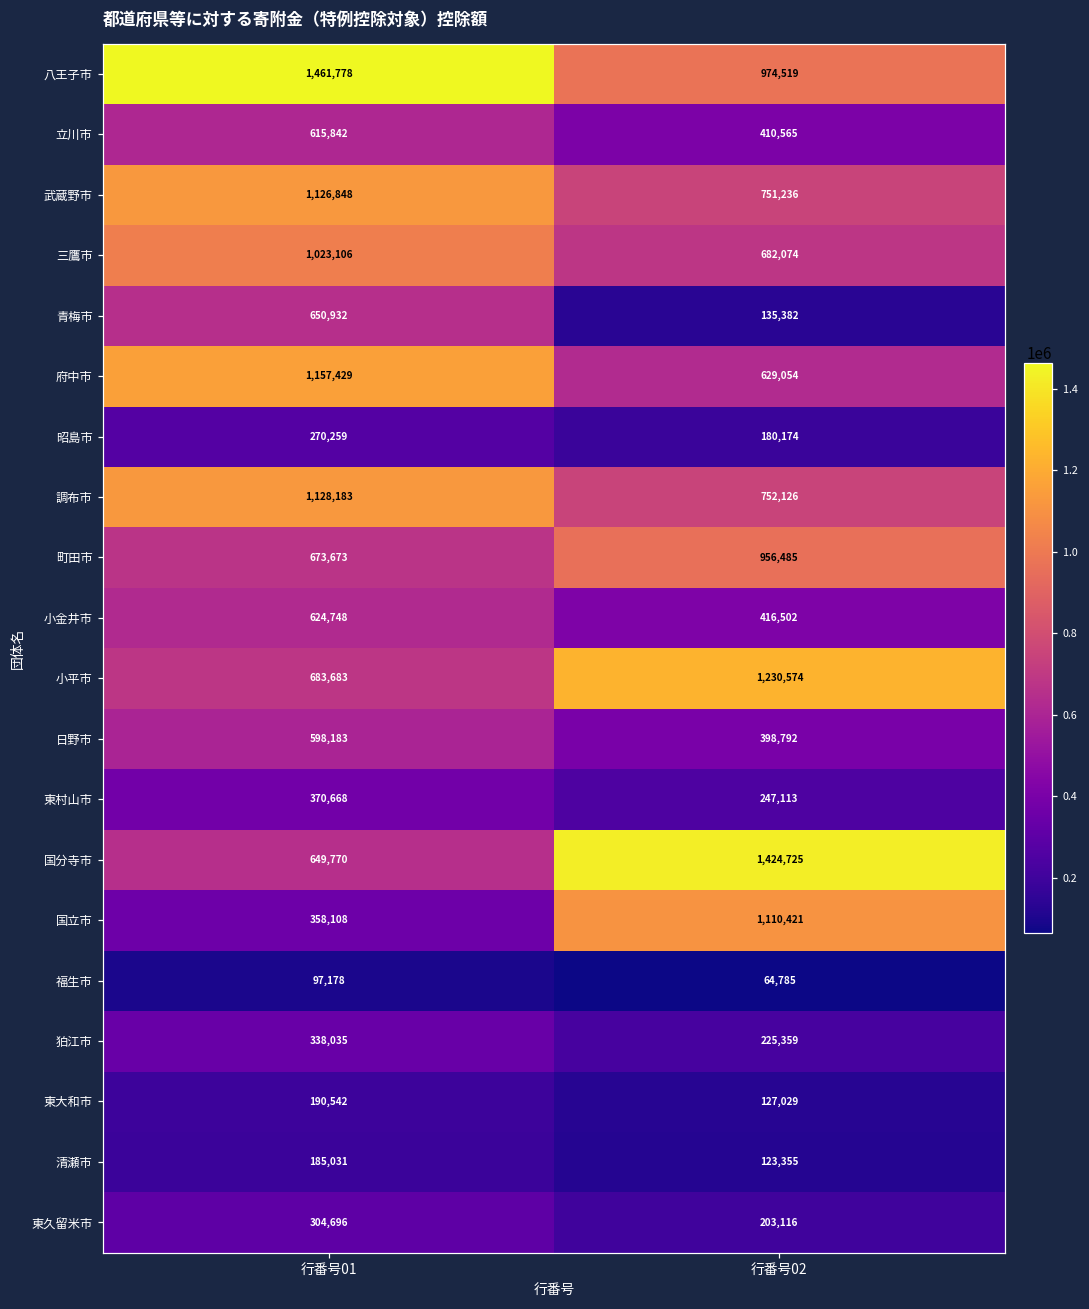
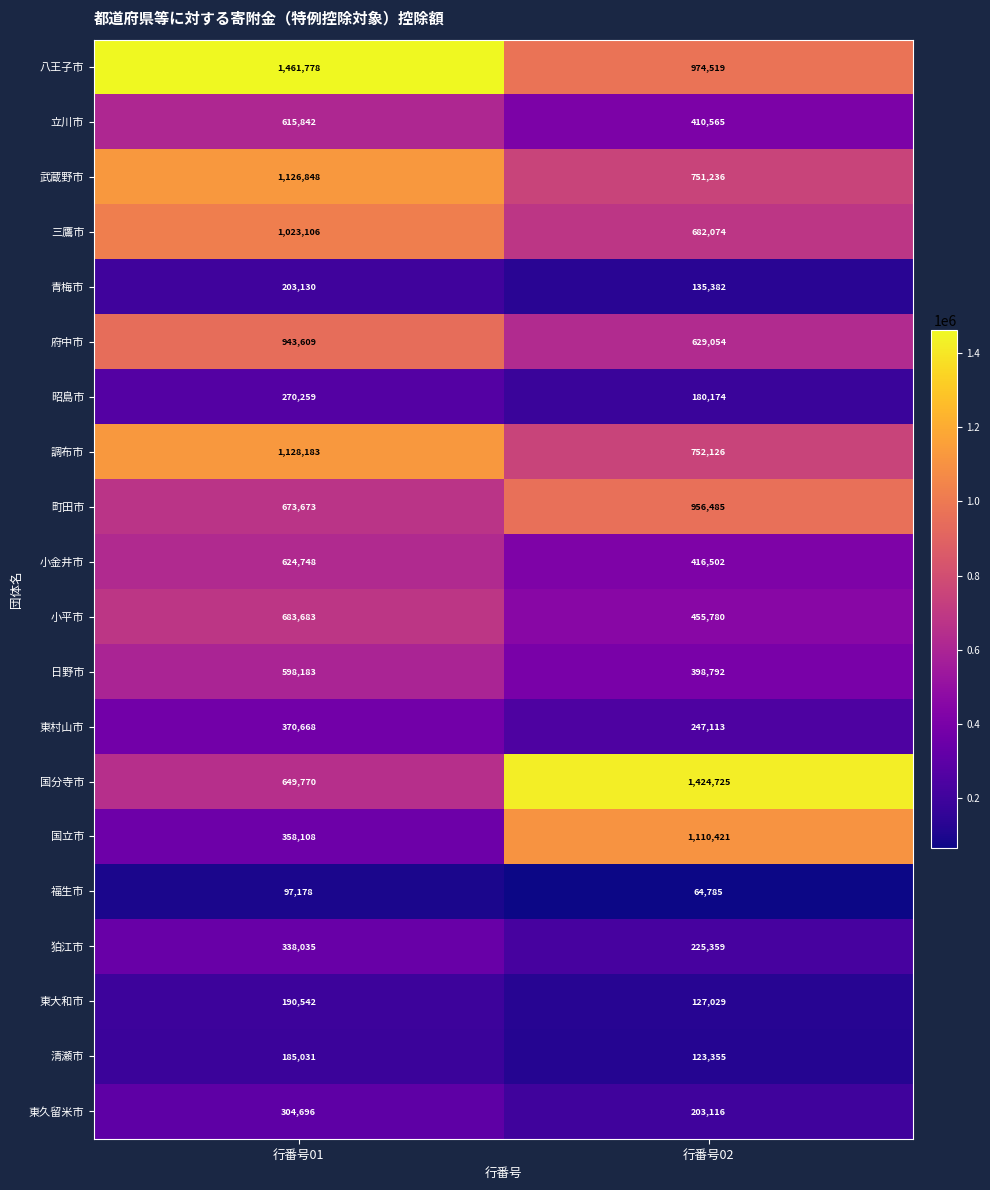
  {
    "八王子市": {
      "行番号01": "1,461,778",
      "行番号02": "974,519"
    },
    "立川市": {
      "行番号01": "615,842",
      "行番号02": "410,565"
    },
    "武蔵野市": {
      "行番号01": "1,126,848",
      "行番号02": "751,236"
    },
    "三鷹市": {
      "行番号01": "1,023,106",
      "行番号02": "682,074"
    },
    "青梅市": {
-     "行番号01": "650,932",
+     "行番号01": "203,130",
      "行番号02": "135,382"
    },
    "府中市": {
-     "行番号01": "1,157,429",
+     "行番号01": "943,609",
      "行番号02": "629,054"
    },
    "昭島市": {
      "行番号01": "270,259",
      "行番号02": "180,174"
    },
    "調布市": {
      "行番号01": "1,128,183",
      "行番号02": "752,126"
    },
    "町田市": {
      "行番号01": "673,673",
      "行番号02": "956,485"
    },
    "小金井市": {
      "行番号01": "624,748",
      "行番号02": "416,502"
    },
    "小平市": {
      "行番号01": "683,683",
-     "行番号02": "1,230,574"
+     "行番号02": "455,780"
    },
    "日野市": {
      "行番号01": "598,183",
      "行番号02": "398,792"
    },
    "東村山市": {
      "行番号01": "370,668",
      "行番号02": "247,113"
    },
    "国分寺市": {
      "行番号01": "649,770",
      "行番号02": "1,424,725"
    },
    "国立市": {
      "行番号01": "358,108",
      "行番号02": "1,110,421"
    },
    "福生市": {
      "行番号01": "97,178",
      "行番号02": "64,785"
    },
    "狛江市": {
      "行番号01": "338,035",
      "行番号02": "225,359"
    },
    "東大和市": {
      "行番号01": "190,542",
      "行番号02": "127,029"
    },
    "清瀬市": {
      "行番号01": "185,031",
      "行番号02": "123,355"
    },
    "東久留米市": {
      "行番号01": "304,696",
      "行番号02": "203,116"
    }
  }
